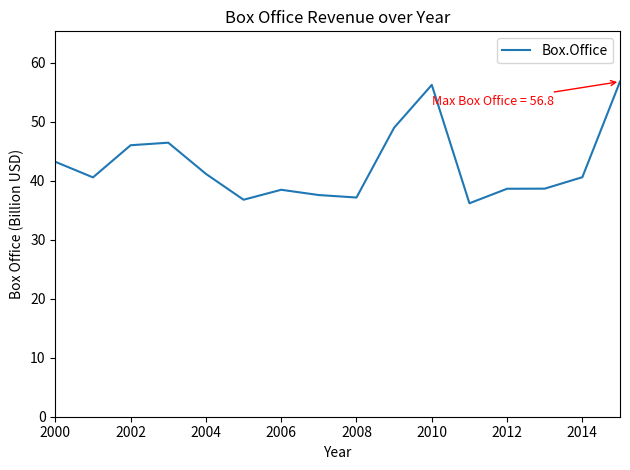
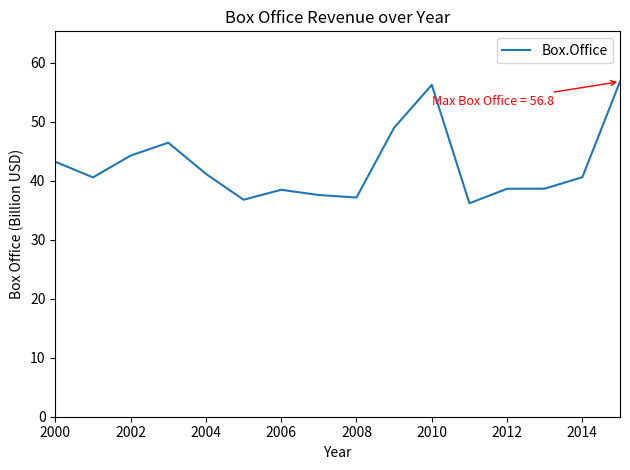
  {
    "2000": 43,
-   "2002": 46,
+   "2002": 44,
    "2004": 41,
    "2006": 38,
    "2008": 37,
    "2012": 39,
    "2014": 41
  }
